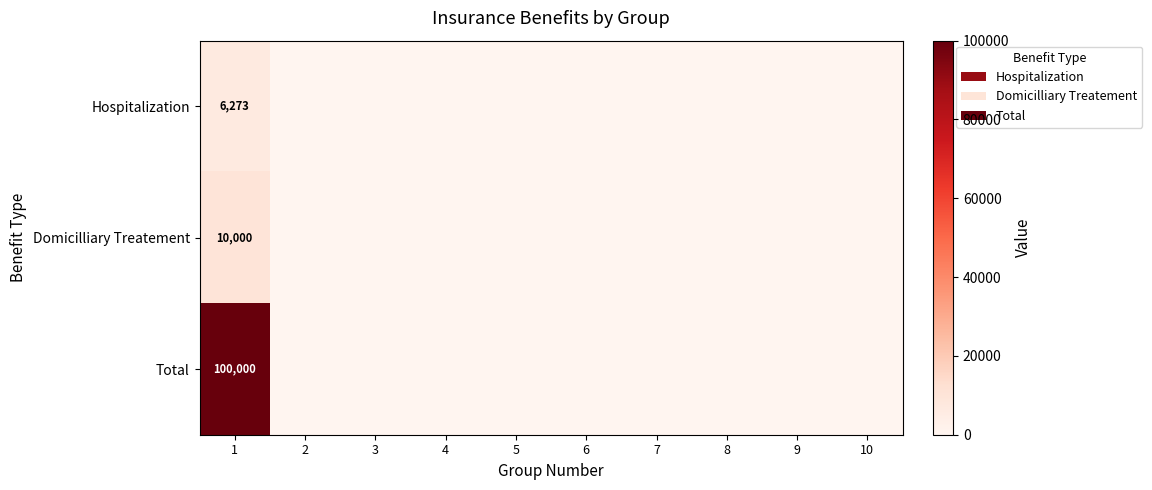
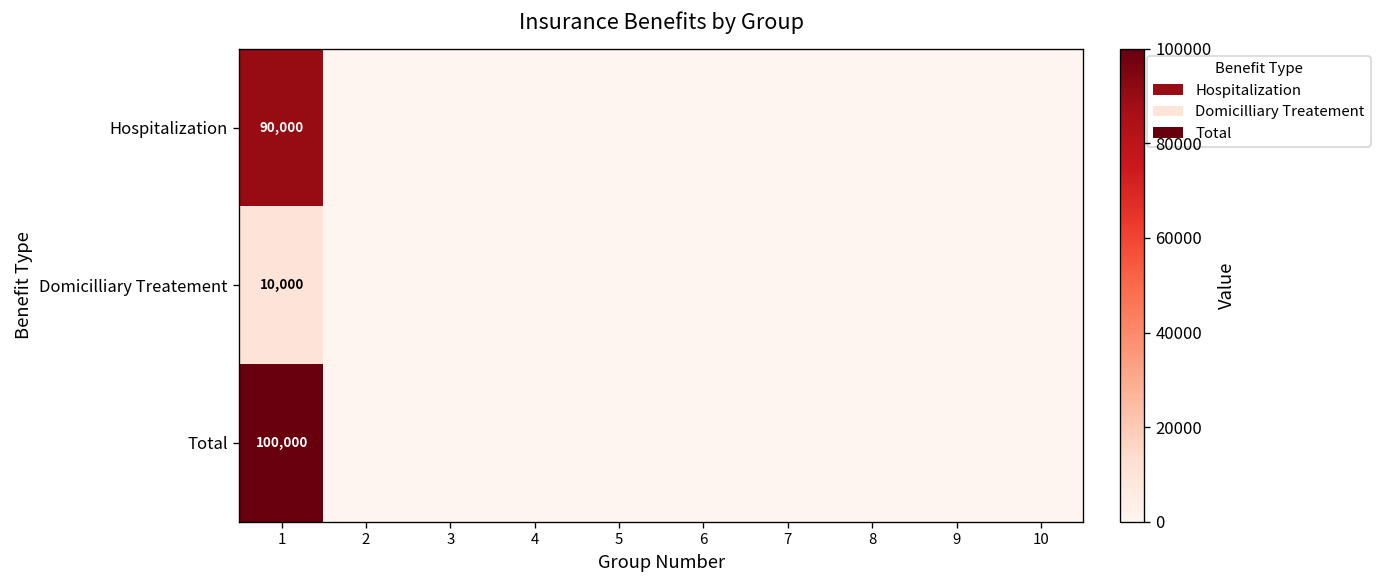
  {
    "Hospitalization": {
-     "1": "6,273"
+     "1": "90,000"
    },
    "Domicilliary Treatement": {
      "1": "10,000"
    },
    "Total": {
      "1": "100,000"
    }
  }
